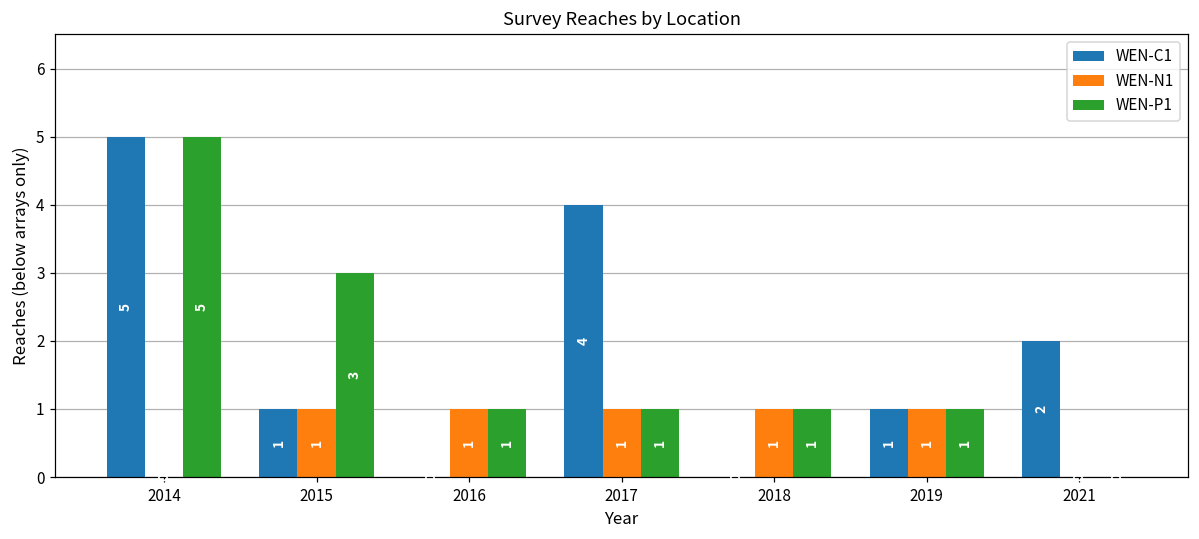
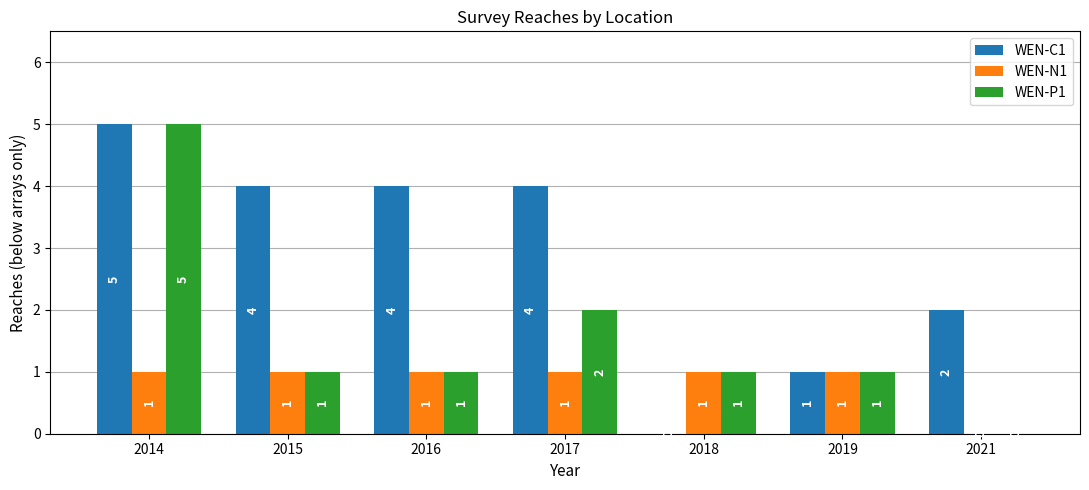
  {
    "WEN-C1": {
      "2014": 5,
-     "2015": 1,
-     "2016": 0,
+     "2015": 4,
+     "2016": 4,
      "2017": 4,
      "2019": 1,
      "2021": 2
    },
    "WEN-N1": {
-     "2014": 0,
+     "2014": 1,
      "2021": 0
    },
    "WEN-P1": {
      "2014": 5,
-     "2015": 3,
+     "2015": 1,
      "2016": 1,
-     "2017": 1,
+     "2017": 2,
      "2018": 1,
      "2019": 1
    }
  }
